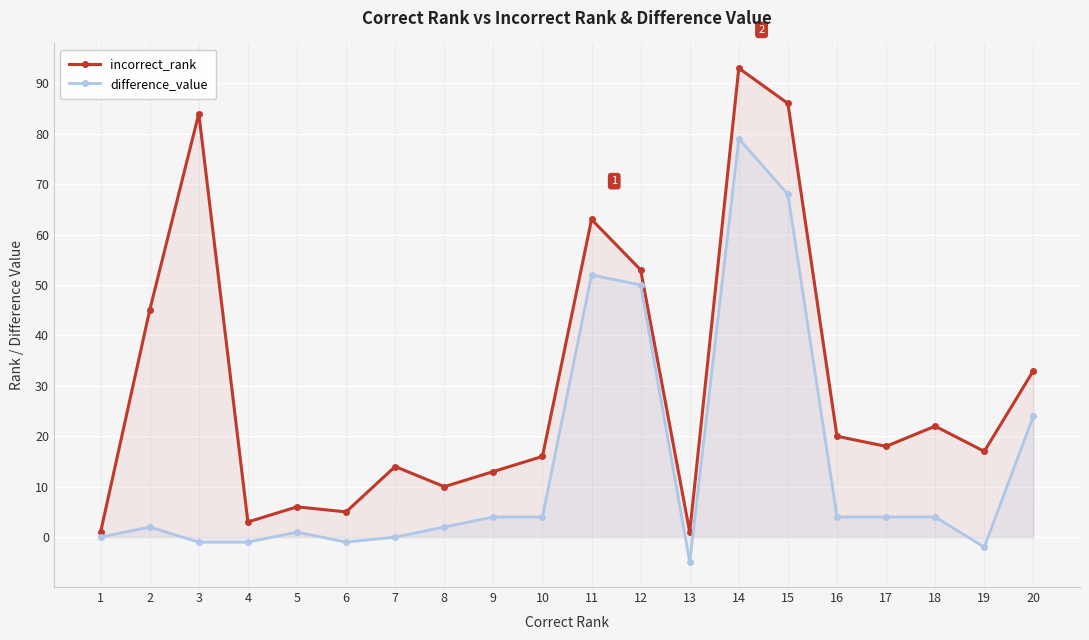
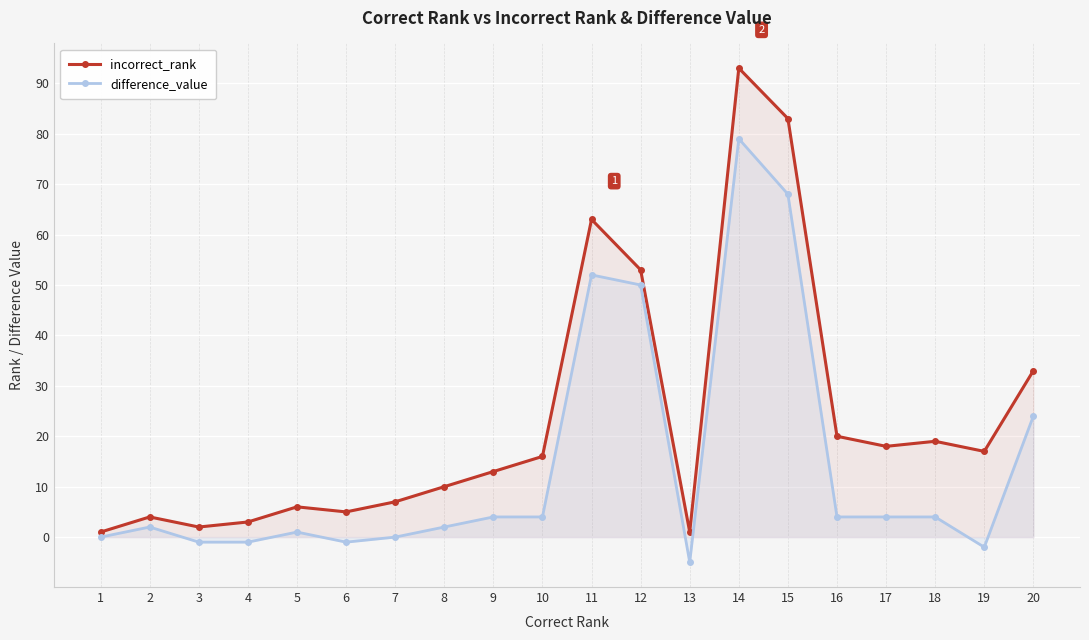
  {
    "incorrect_rank": {
      "1": 1,
-     "2": 45,
-     "3": 84,
+     "2": 4,
+     "3": 2,
      "4": 3,
      "5": 6,
      "6": 5,
-     "7": 14,
+     "7": 7,
      "8": 10,
      "9": 13,
      "10": 16,
      "11": 63,
      "12": 53,
      "13": 1,
      "14": 93,
-     "15": 86,
+     "15": 83,
      "16": 20,
      "17": 18,
-     "18": 22,
+     "18": 19,
      "19": 17,
      "20": 33
    }
  }
